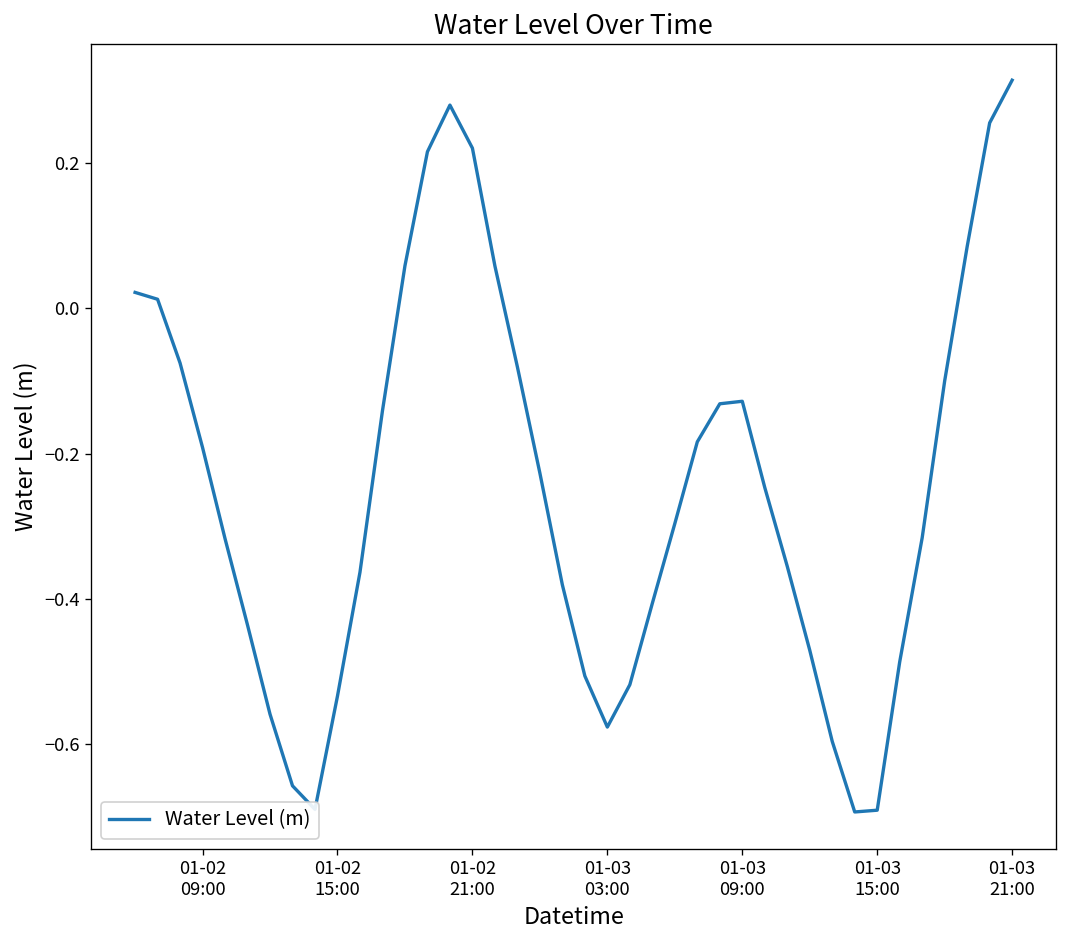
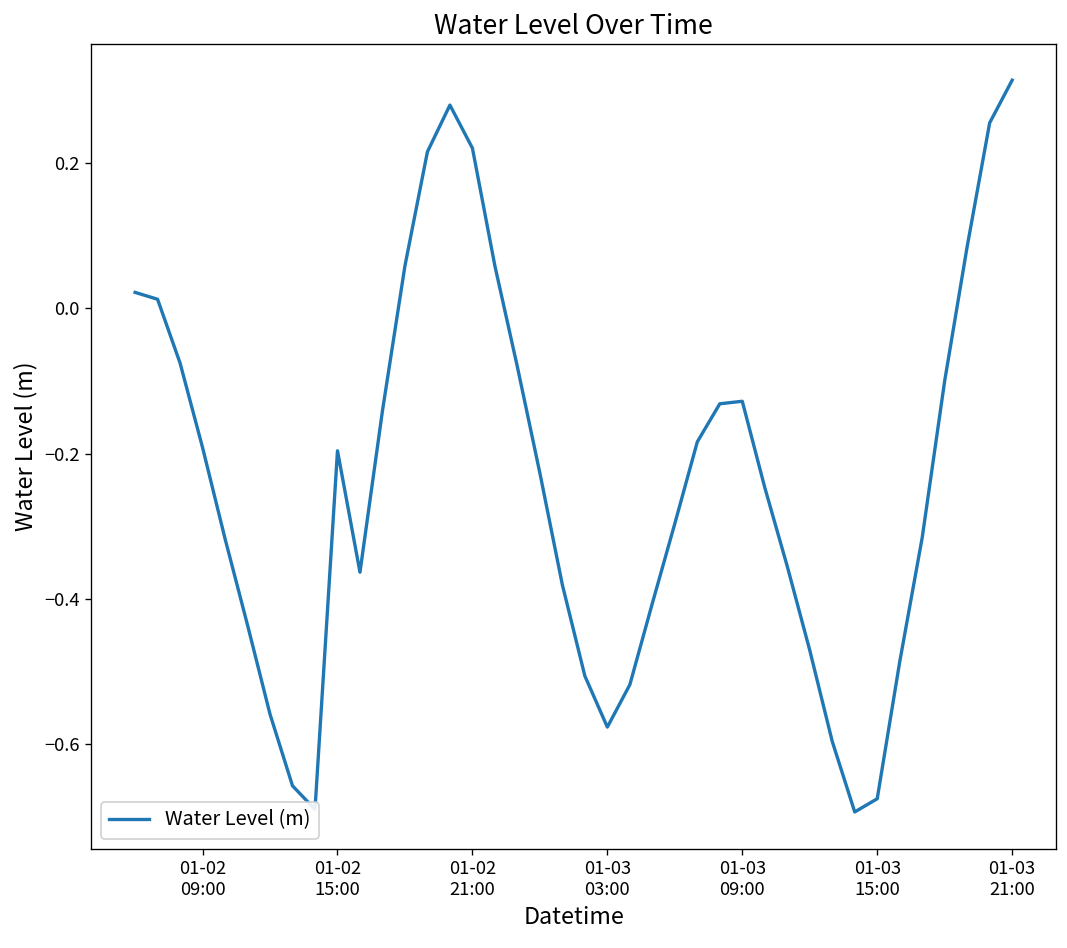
  {
    "01-02 09:00": -0.19,
-   "01-02 15:00": -0.53,
+   "01-02 15:00": -0.20,
    "01-02 21:00": 0.22,
    "01-03 03:00": -0.58,
    "01-03 09:00": -0.13,
-   "01-03 15:00": -0.69,
+   "01-03 15:00": -0.68,
    "01-03 21:00": 0.31
  }
